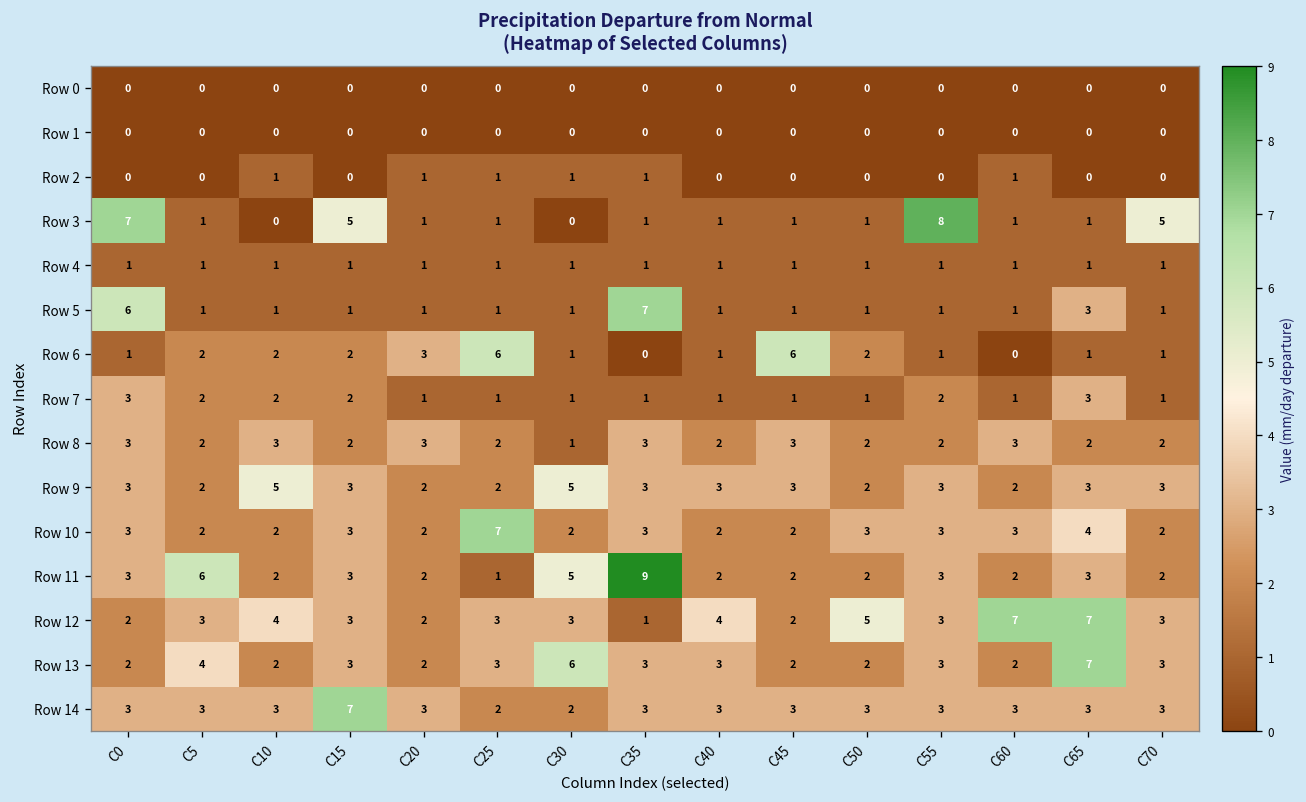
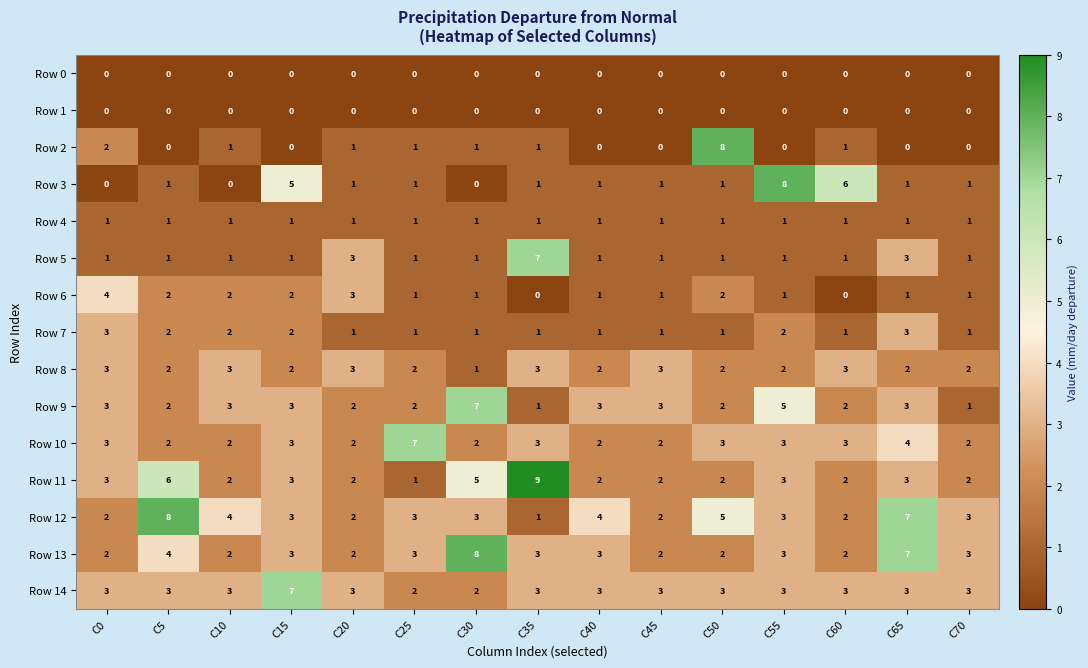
  {
    "Row 2": {
-     "C0": 0,
+     "C0": 2,
      "C5": 0,
      "C10": 1,
      "C15": 0,
      "C20": 1,
      "C25": 1,
      "C30": 1,
      "C35": 1,
      "C40": 0,
      "C45": 0,
-     "C50": 0,
+     "C50": 8,
      "C55": 0,
      "C60": 1,
      "C65": 0,
      "C70": 0
    },
    "Row 3": {
-     "C0": 7,
+     "C0": 0,
      "C5": 1,
      "C10": 0,
      "C15": 5,
      "C20": 1,
      "C25": 1,
      "C30": 0,
      "C35": 1,
      "C40": 1,
      "C45": 1,
      "C50": 1,
      "C55": 8,
-     "C60": 1,
+     "C60": 6,
      "C65": 1,
-     "C70": 5
+     "C70": 1
    },
    "Row 5": {
-     "C0": 6,
+     "C0": 1,
      "C5": 1,
      "C10": 1,
      "C15": 1,
-     "C20": 1,
+     "C20": 3,
      "C25": 1,
      "C30": 1,
      "C35": 7,
      "C40": 1,
      "C45": 1,
      "C50": 1,
      "C55": 1,
      "C60": 1,
      "C65": 3,
      "C70": 1
    },
    "Row 6": {
-     "C0": 1,
+     "C0": 4,
      "C5": 2,
      "C10": 2,
      "C15": 2,
      "C20": 3,
-     "C25": 6,
+     "C25": 1,
      "C30": 1,
      "C35": 0,
      "C40": 1,
-     "C45": 6,
+     "C45": 1,
      "C50": 2,
      "C55": 1,
      "C60": 0,
      "C65": 1,
      "C70": 1
    },
    "Row 9": {
      "C0": 3,
      "C5": 2,
-     "C10": 5,
+     "C10": 3,
      "C15": 3,
      "C20": 2,
      "C25": 2,
-     "C30": 5,
-     "C35": 3,
+     "C30": 7,
+     "C35": 1,
      "C40": 3,
      "C45": 3,
      "C50": 2,
-     "C55": 3,
+     "C55": 5,
      "C60": 2,
      "C65": 3,
-     "C70": 3
+     "C70": 1
    },
    "Row 12": {
      "C0": 2,
-     "C5": 3,
+     "C5": 8,
      "C10": 4,
      "C15": 3,
      "C20": 2,
      "C25": 3,
      "C30": 3,
      "C35": 1,
      "C40": 4,
      "C45": 2,
      "C50": 5,
      "C55": 3,
-     "C60": 7,
+     "C60": 2,
      "C65": 7,
      "C70": 3
    },
    "Row 13": {
      "C0": 2,
      "C5": 4,
      "C10": 2,
      "C15": 3,
      "C20": 2,
      "C25": 3,
-     "C30": 6,
+     "C30": 8,
      "C35": 3,
      "C40": 3,
      "C45": 2,
      "C50": 2,
      "C55": 3,
      "C60": 2,
      "C65": 7,
      "C70": 3
    }
  }
